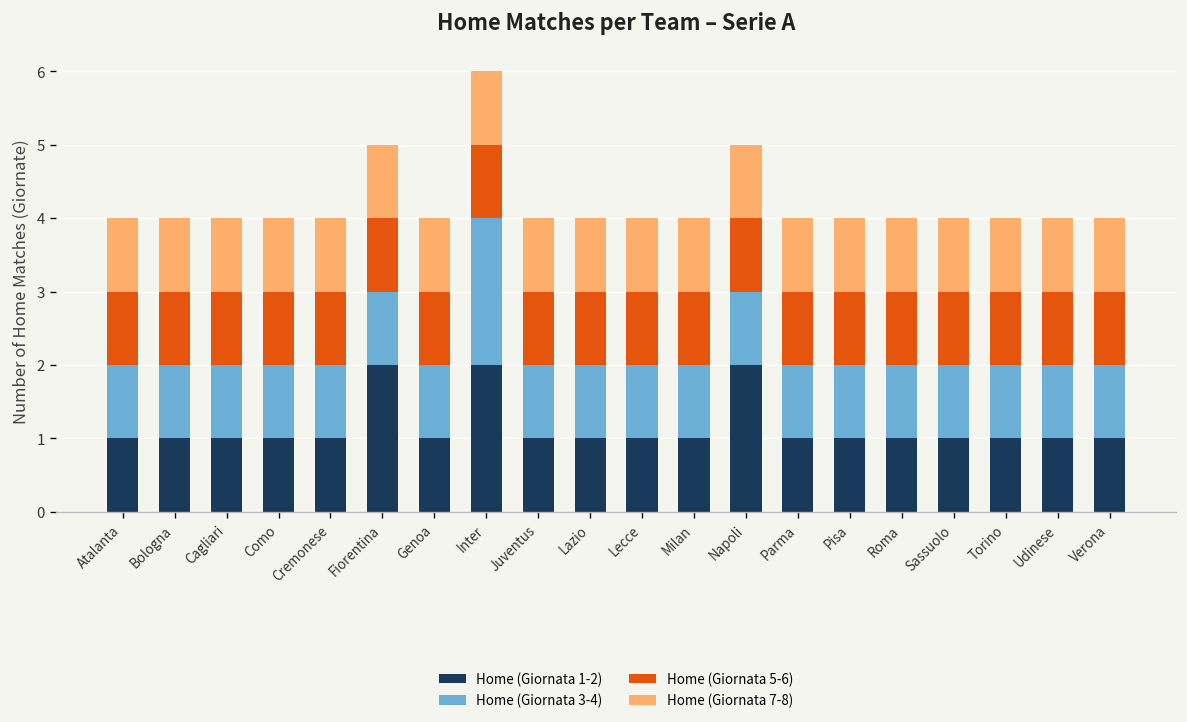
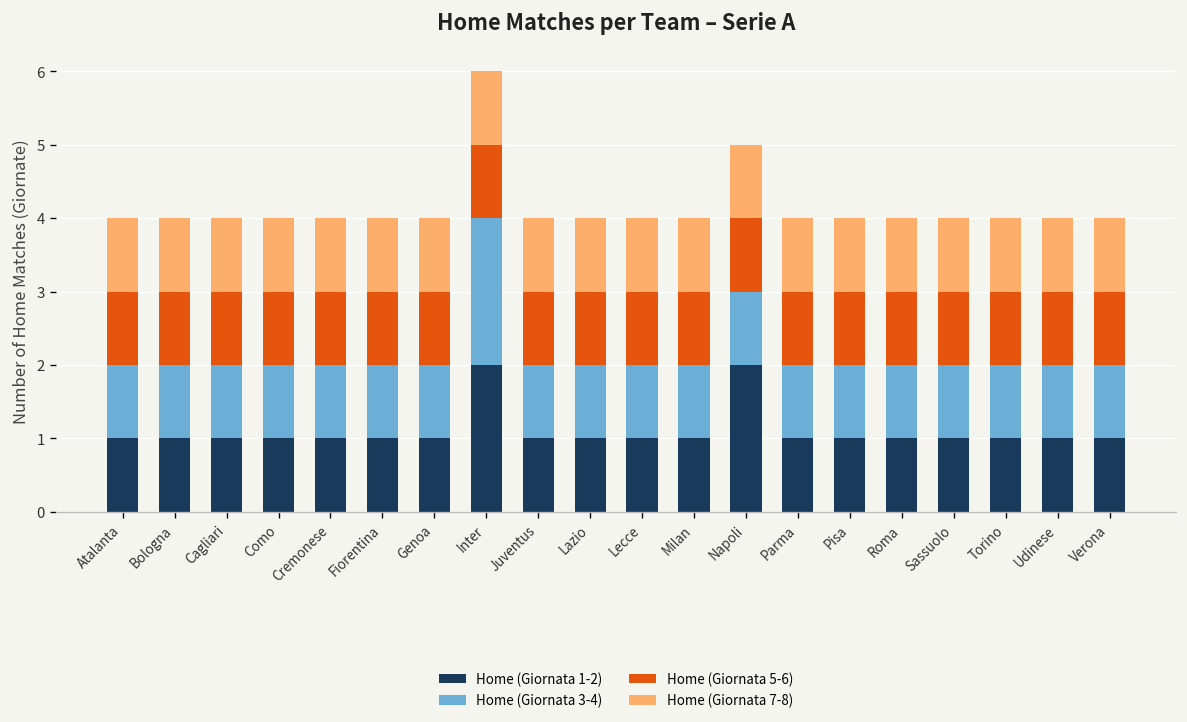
  {
    "Home (Giornata 1-2)": {
      "Atalanta": 1,
      "Bologna": 1,
      "Cagliari": 1,
      "Como": 1,
      "Cremonese": 1,
-     "Fiorentina": 2,
+     "Fiorentina": 1,
      "Genoa": 1,
      "Inter": 2,
      "Juventus": 1,
      "Lazio": 1,
      "Lecce": 1,
      "Milan": 1,
      "Napoli": 2,
      "Parma": 1,
      "Pisa": 1,
      "Roma": 1,
      "Sassuolo": 1,
      "Torino": 1,
      "Udinese": 1,
      "Verona": 1
    },
    "Home (Giornata 3-4)": {
      "Atalanta": 1,
      "Bologna": 1,
      "Cagliari": 1,
      "Como": 1,
      "Cremonese": 1,
      "Fiorentina": 1,
      "Genoa": 1,
      "Inter": 2,
      "Juventus": 1,
      "Lazio": 1,
      "Lecce": 1,
      "Milan": 1,
      "Napoli": 1,
      "Parma": 1,
      "Pisa": 1,
      "Roma": 1,
      "Sassuolo": 1,
      "Torino": 1,
      "Udinese": 1,
      "Verona": 1
    },
    "Home (Giornata 5-6)": {
      "Atalanta": 1,
      "Bologna": 1,
      "Cagliari": 1,
      "Como": 1,
      "Cremonese": 1,
      "Fiorentina": 1,
      "Genoa": 1,
      "Inter": 1,
      "Juventus": 1,
      "Lazio": 1,
      "Lecce": 1,
      "Milan": 1,
      "Napoli": 1,
      "Parma": 1,
      "Pisa": 1,
      "Roma": 1,
      "Sassuolo": 1,
      "Torino": 1,
      "Udinese": 1,
      "Verona": 1
    },
    "Home (Giornata 7-8)": {
      "Atalanta": 1,
      "Bologna": 1,
      "Cagliari": 1,
      "Como": 1,
      "Cremonese": 1,
      "Fiorentina": 1,
      "Genoa": 1,
      "Inter": 1,
      "Juventus": 1,
      "Lazio": 1,
      "Lecce": 1,
      "Milan": 1,
      "Napoli": 1,
      "Parma": 1,
      "Pisa": 1,
      "Roma": 1,
      "Sassuolo": 1,
      "Torino": 1,
      "Udinese": 1,
      "Verona": 1
    }
  }
